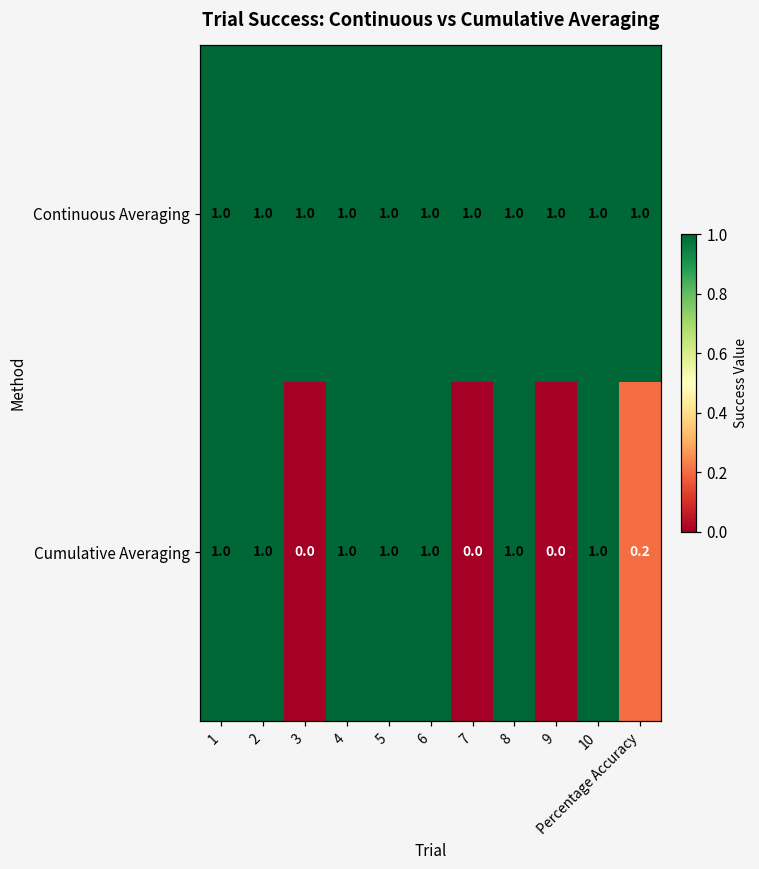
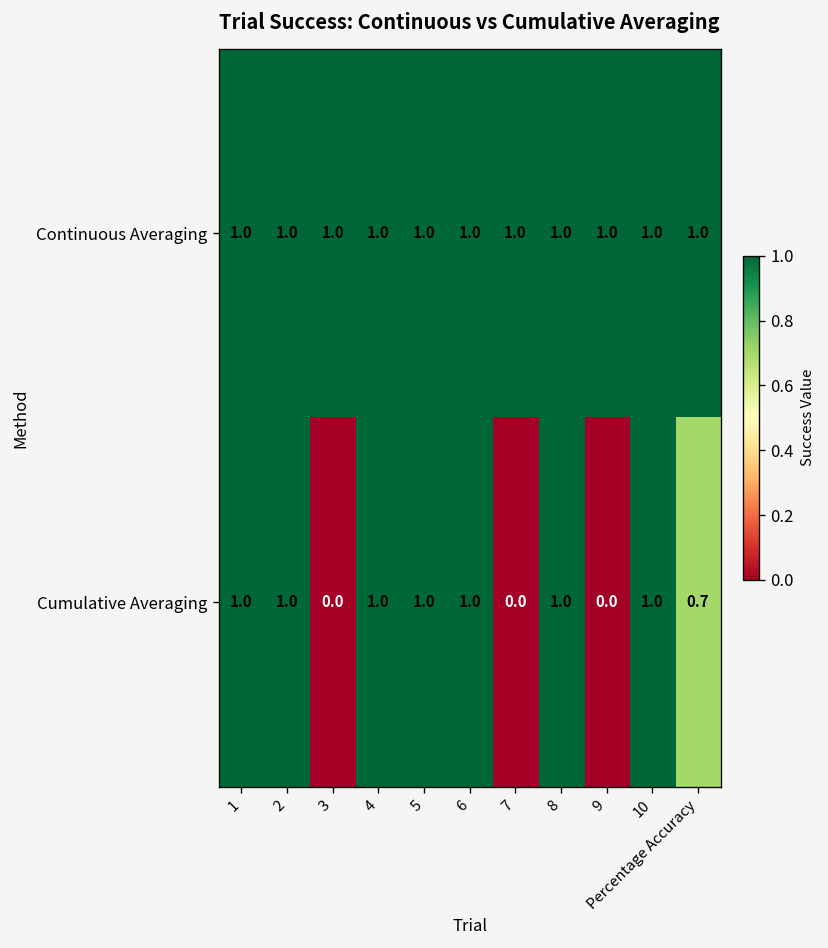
  {
    "Continuous Averaging": {
      "1": 1.0,
      "2": 1.0,
      "3": 1.0,
      "4": 1.0,
      "5": 1.0,
      "6": 1.0,
      "7": 1.0,
      "8": 1.0,
      "9": 1.0,
      "10": 1.0,
      "Percentage Accuracy": 1.0
    },
    "Cumulative Averaging": {
      "1": 1.0,
      "2": 1.0,
      "3": 0.0,
      "4": 1.0,
      "5": 1.0,
      "6": 1.0,
      "7": 0.0,
      "8": 1.0,
      "9": 0.0,
      "10": 1.0,
-     "Percentage Accuracy": 0.2
+     "Percentage Accuracy": 0.7
    }
  }
